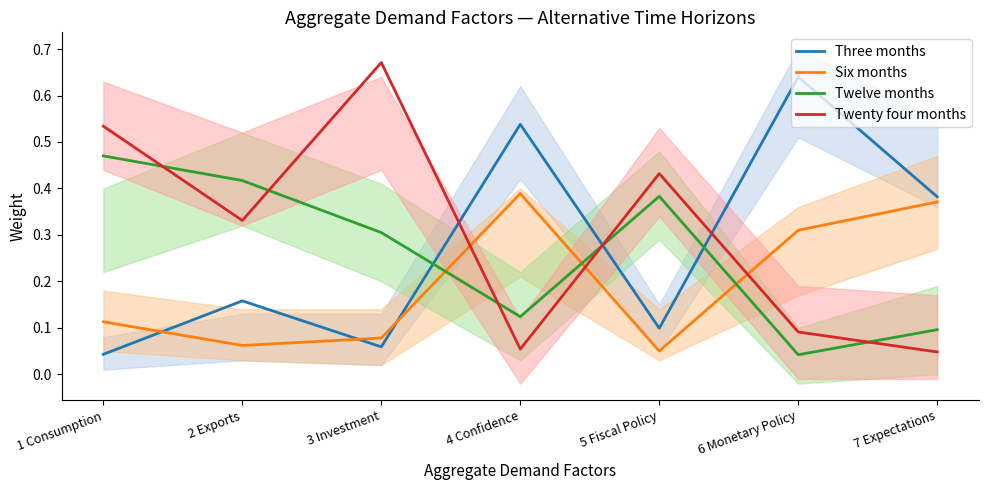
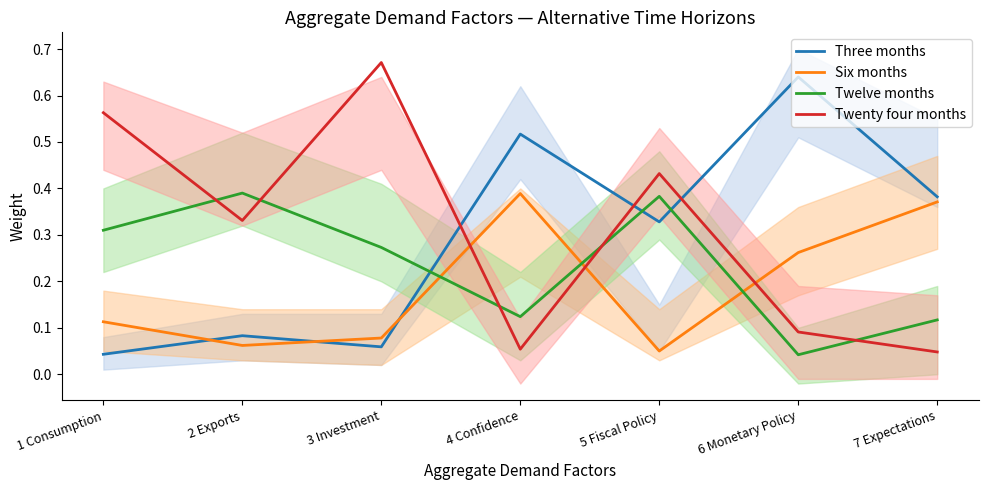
  {
    "Three months": {
      "1 Consumption": 0.04,
-     "2 Exports": 0.16,
+     "2 Exports": 0.08,
      "3 Investment": 0.06,
-     "4 Confidence": 0.54,
-     "5 Fiscal Policy": 0.10,
+     "4 Confidence": 0.52,
+     "5 Fiscal Policy": 0.33,
      "7 Expectations": 0.38
    },
    "Six months": {
      "1 Consumption": 0.11,
      "2 Exports": 0.06,
      "3 Investment": 0.08,
      "4 Confidence": 0.39,
      "5 Fiscal Policy": 0.05,
-     "6 Monetary Policy": 0.31,
+     "6 Monetary Policy": 0.26,
      "7 Expectations": 0.37
    },
    "Twelve months": {
-     "1 Consumption": 0.47,
-     "2 Exports": 0.42,
-     "3 Investment": 0.31,
+     "1 Consumption": 0.31,
+     "2 Exports": 0.39,
+     "3 Investment": 0.27,
      "5 Fiscal Policy": 0.38,
      "6 Monetary Policy": 0.04,
-     "7 Expectations": 0.10
+     "7 Expectations": 0.12
    },
    "Twenty four months": {
-     "1 Consumption": 0.53,
+     "1 Consumption": 0.56,
      "2 Exports": 0.33,
      "3 Investment": 0.67,
      "4 Confidence": 0.05,
      "5 Fiscal Policy": 0.43,
      "6 Monetary Policy": 0.09,
      "7 Expectations": 0.05
    }
  }
